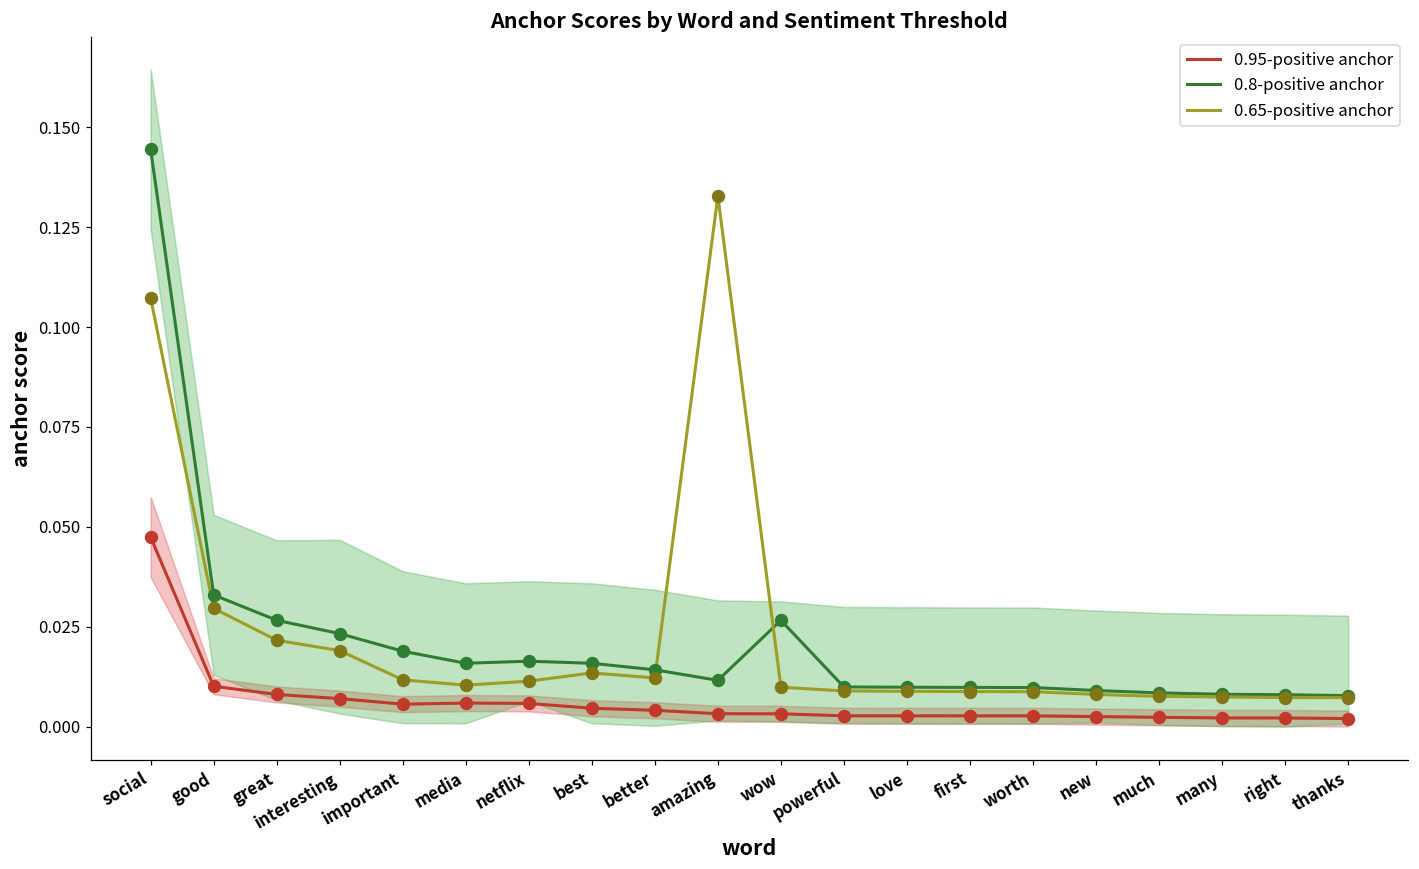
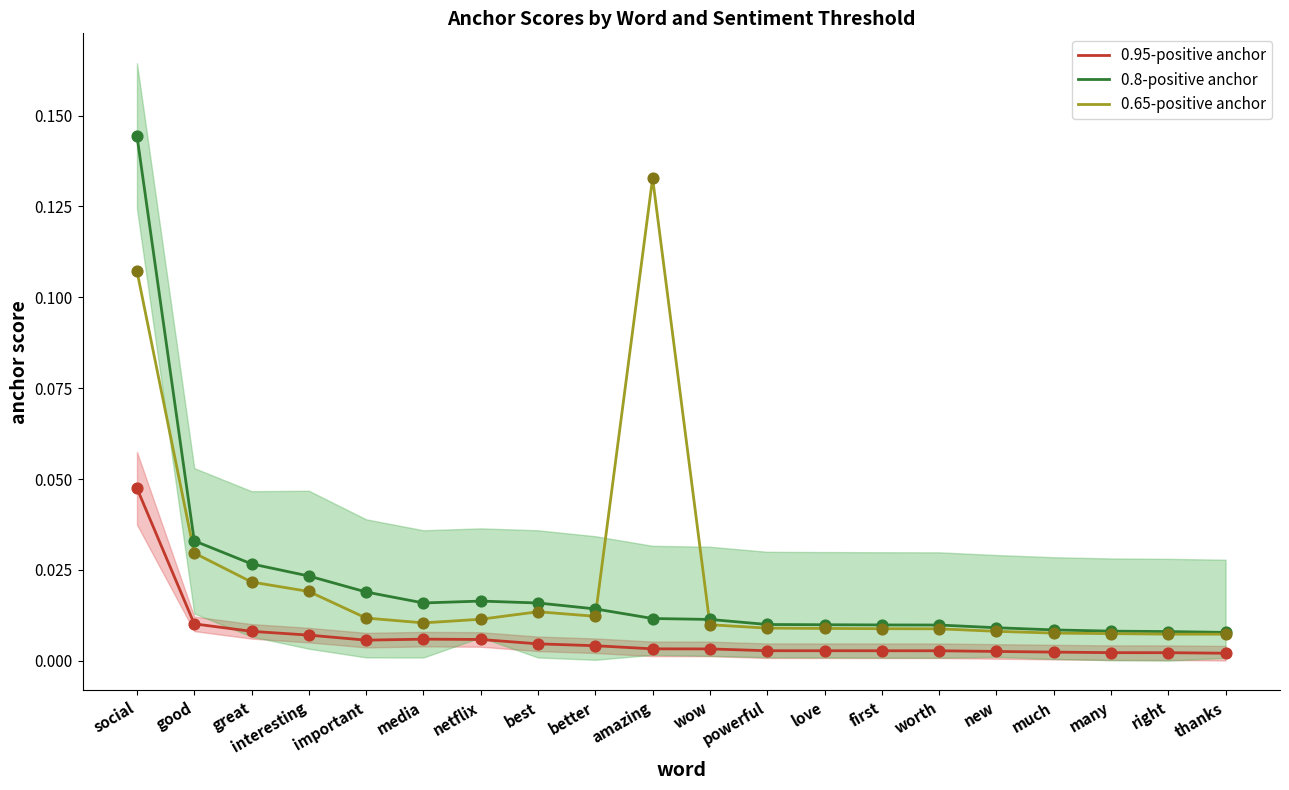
  {
    "0.8-positive anchor": {
      "social": 0.144,
      "good": 0.033,
      "great": 0.027,
      "interesting": 0.023,
      "important": 0.019,
      "media": 0.016,
      "netflix": 0.016,
      "best": 0.016,
      "better": 0.014,
      "amazing": 0.012,
-     "wow": 0.027,
+     "wow": 0.011,
      "powerful": 0.010,
      "love": 0.010,
      "first": 0.010,
      "worth": 0.010,
      "new": 0.009,
      "much": 0.008,
      "right": 0.008
    },
    "0.65-positive anchor": {
      "social": 0.107,
      "good": 0.030,
      "great": 0.022,
      "interesting": 0.019,
      "important": 0.012,
      "media": 0.010,
      "netflix": 0.011,
      "best": 0.013,
      "better": 0.012,
      "amazing": 0.133,
      "wow": 0.010,
      "powerful": 0.009,
      "love": 0.009,
      "first": 0.009,
      "worth": 0.009,
      "new": 0.008,
      "much": 0.008,
      "right": 0.007
    }
  }
